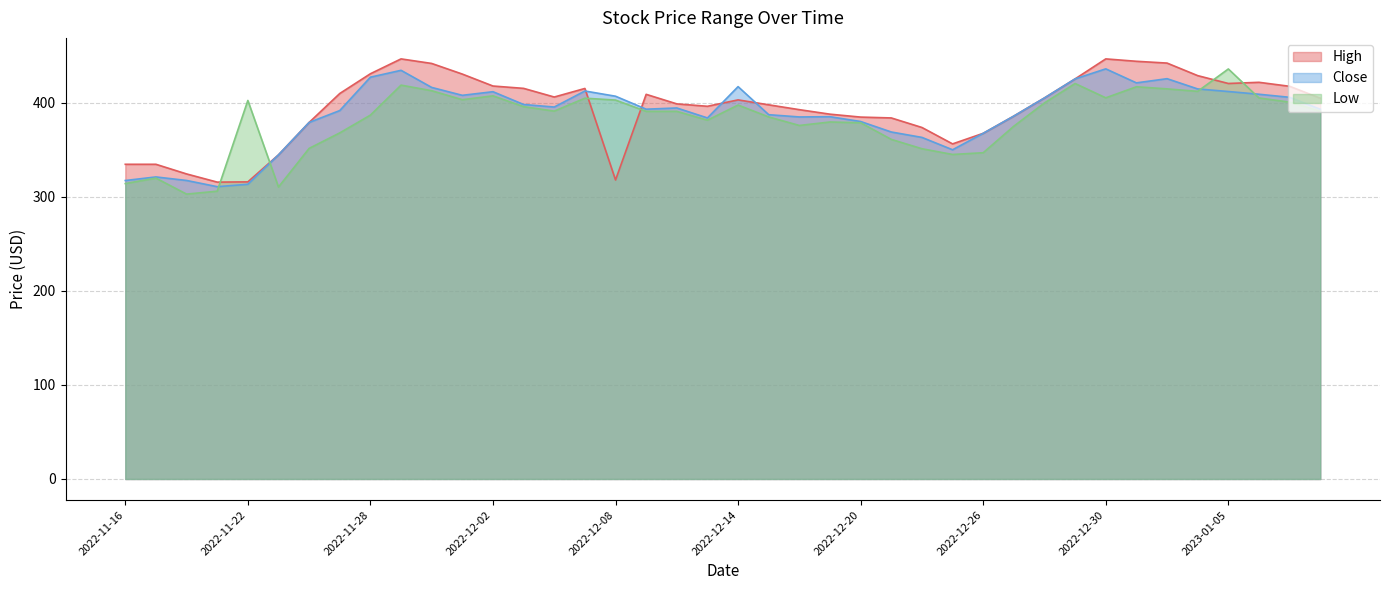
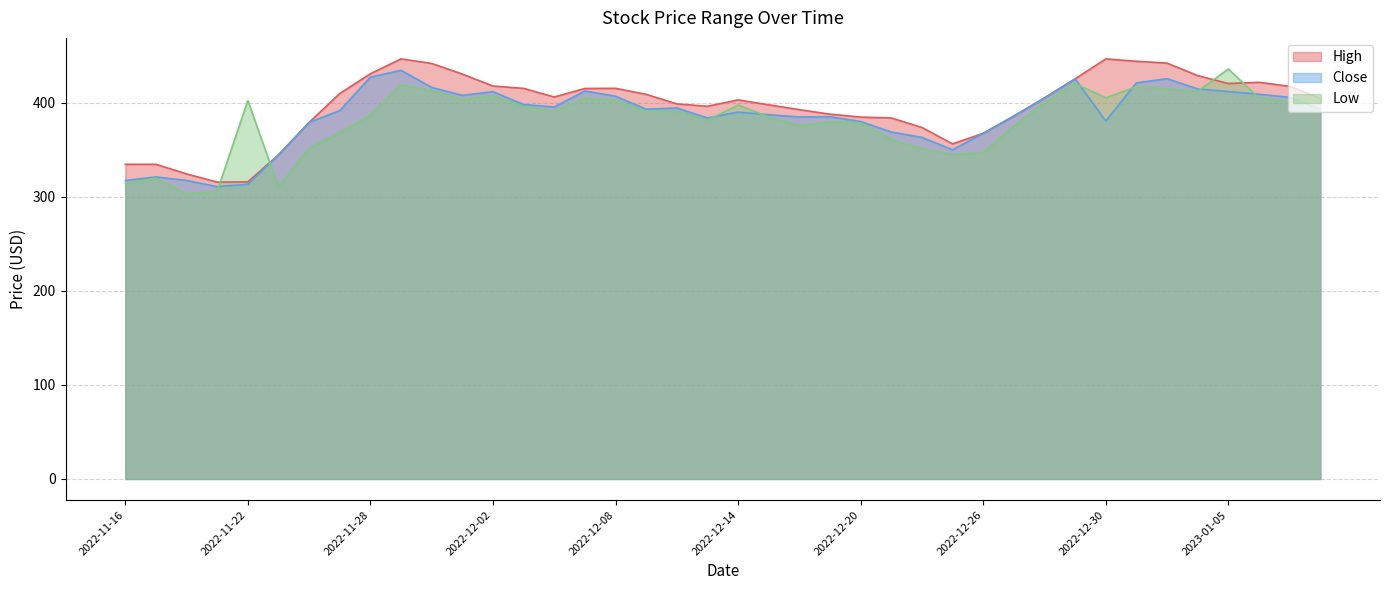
  {
    "High": {
      "2022-11-16": 330,
      "2022-11-28": 430,
      "2022-12-02": 420,
-     "2022-12-08": 320,
+     "2022-12-08": 420,
      "2022-12-14": 400,
      "2022-12-20": 380,
      "2022-12-30": 450,
      "2023-01-05": 420
    },
    "Close": {
      "2022-11-16": 320,
      "2022-11-28": 430,
      "2022-12-02": 410,
      "2022-12-08": 410,
-     "2022-12-14": 420,
-     "2022-12-30": 440,
+     "2022-12-14": 390,
+     "2022-12-30": 380,
      "2023-01-05": 410
    },
    "Low": {
      "2022-11-16": 310,
      "2022-11-22": 400,
      "2022-11-28": 390,
      "2022-12-02": 410,
      "2022-12-08": 400,
      "2022-12-14": 400,
      "2022-12-26": 350,
      "2022-12-30": 410,
      "2023-01-05": 440
    }
  }
